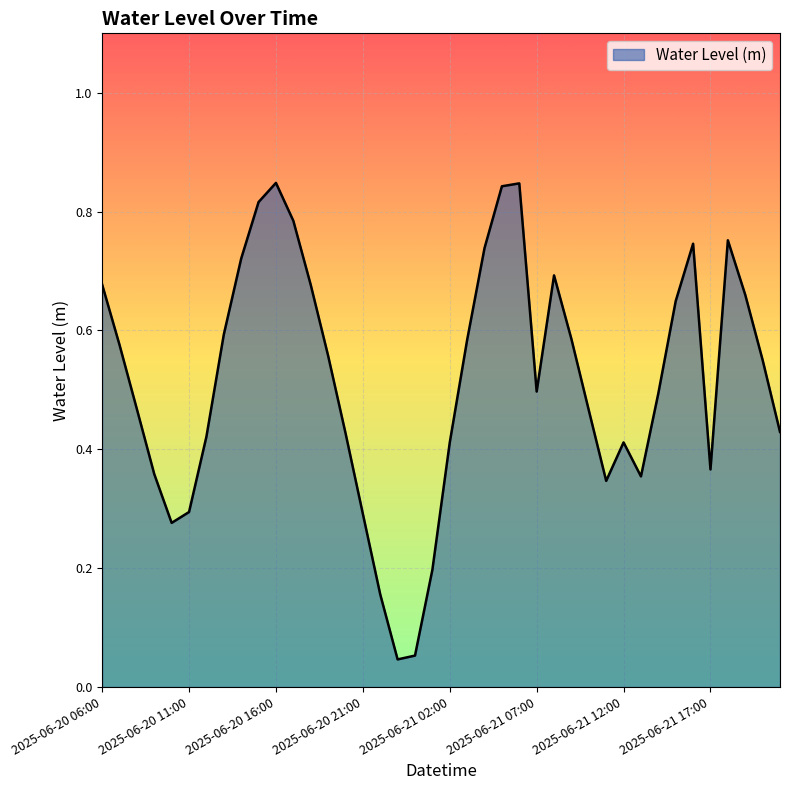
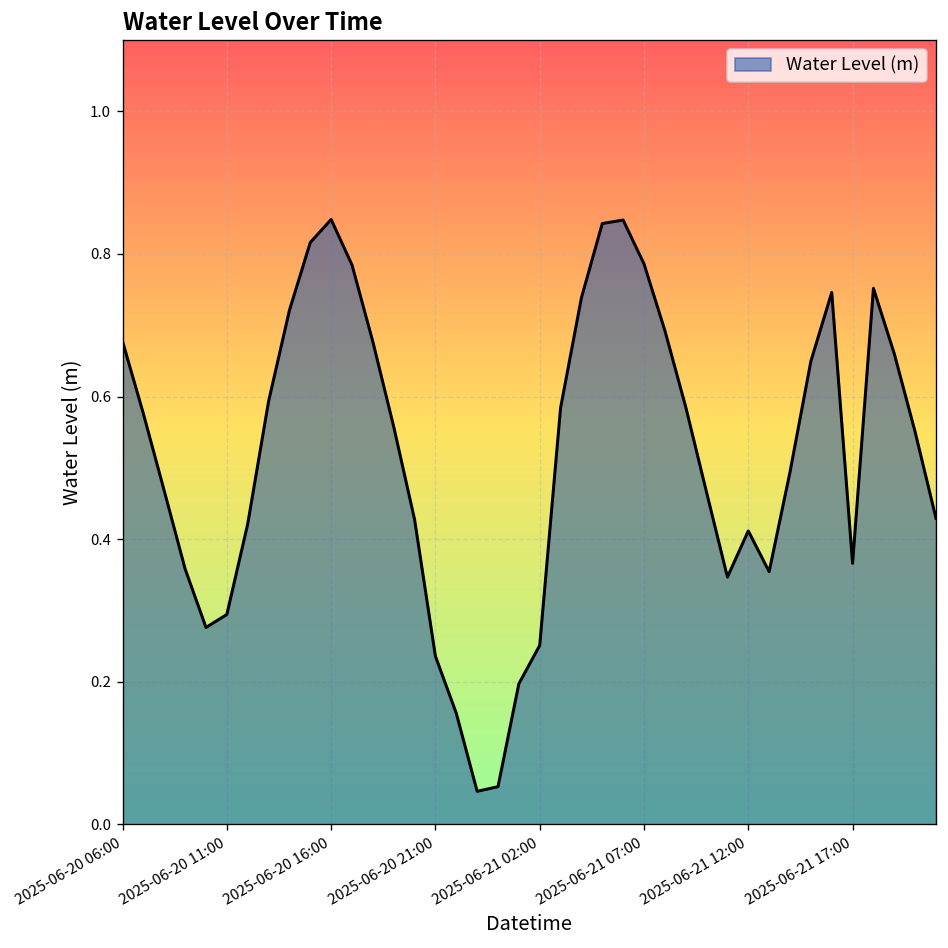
  {
    "2025-06-20 06:00": 0.68,
    "2025-06-20 11:00": 0.29,
    "2025-06-20 16:00": 0.85,
-   "2025-06-20 21:00": 0.29,
-   "2025-06-21 02:00": 0.41,
-   "2025-06-21 07:00": 0.50,
+   "2025-06-20 21:00": 0.24,
+   "2025-06-21 02:00": 0.25,
+   "2025-06-21 07:00": 0.79,
    "2025-06-21 12:00": 0.41,
    "2025-06-21 17:00": 0.37
  }
